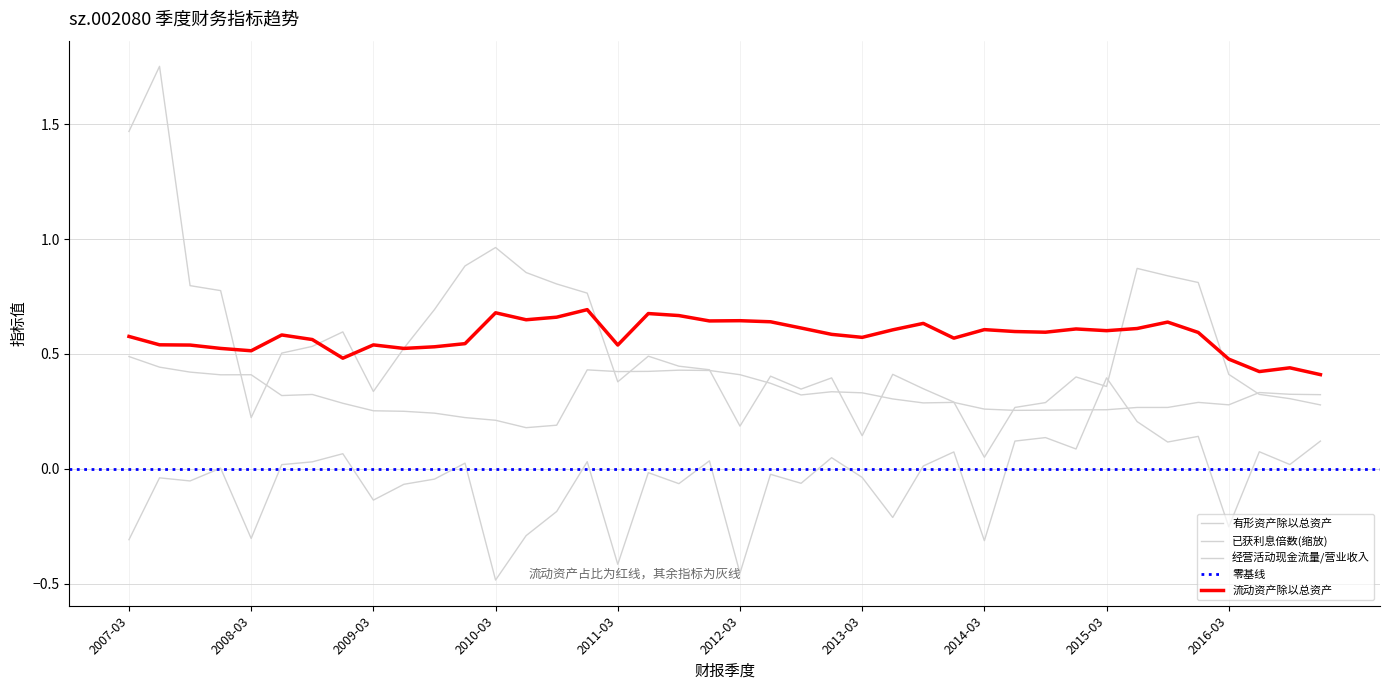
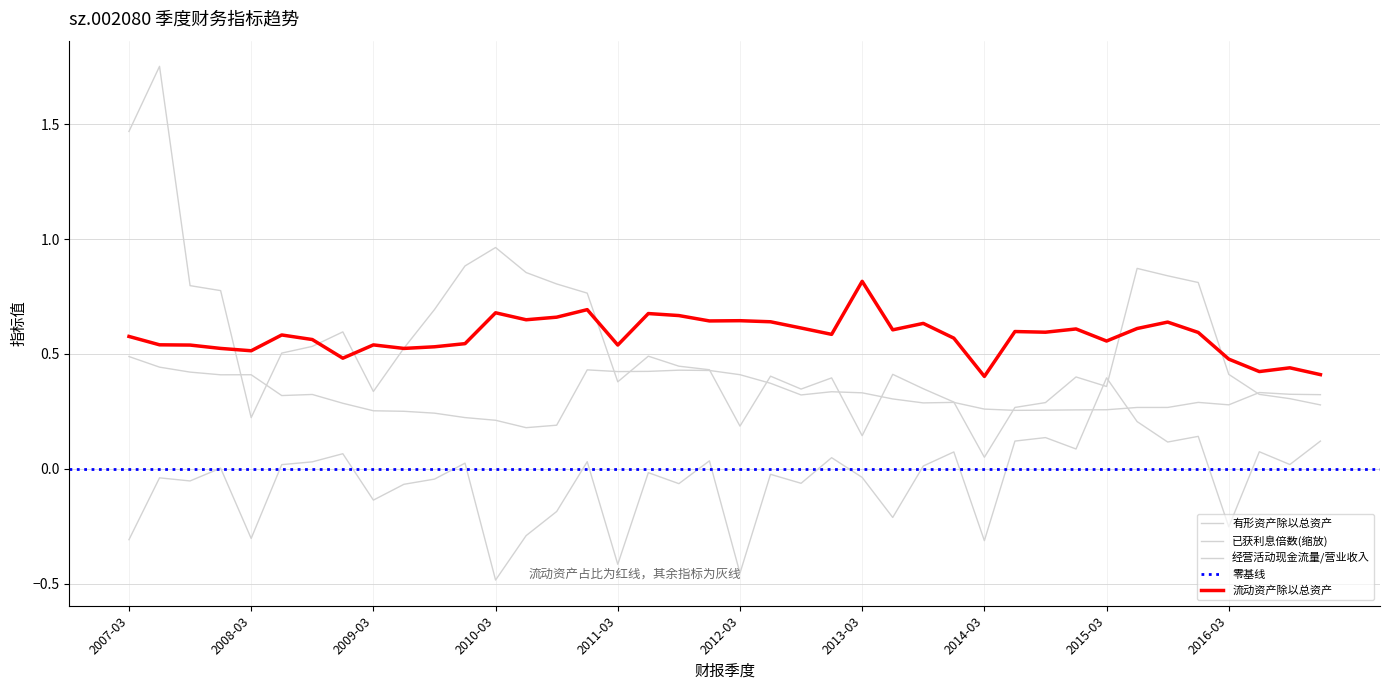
  {
    "流动资产除以总资产": {
      "2007-03": 0.58,
      "2008-03": 0.51,
      "2009-03": 0.54,
      "2010-03": 0.68,
      "2011-03": 0.54,
      "2012-03": 0.64,
-     "2013-03": 0.57,
-     "2014-03": 0.61,
-     "2015-03": 0.60,
+     "2013-03": 0.82,
+     "2014-03": 0.40,
+     "2015-03": 0.56,
      "2016-03": 0.48
    }
  }
